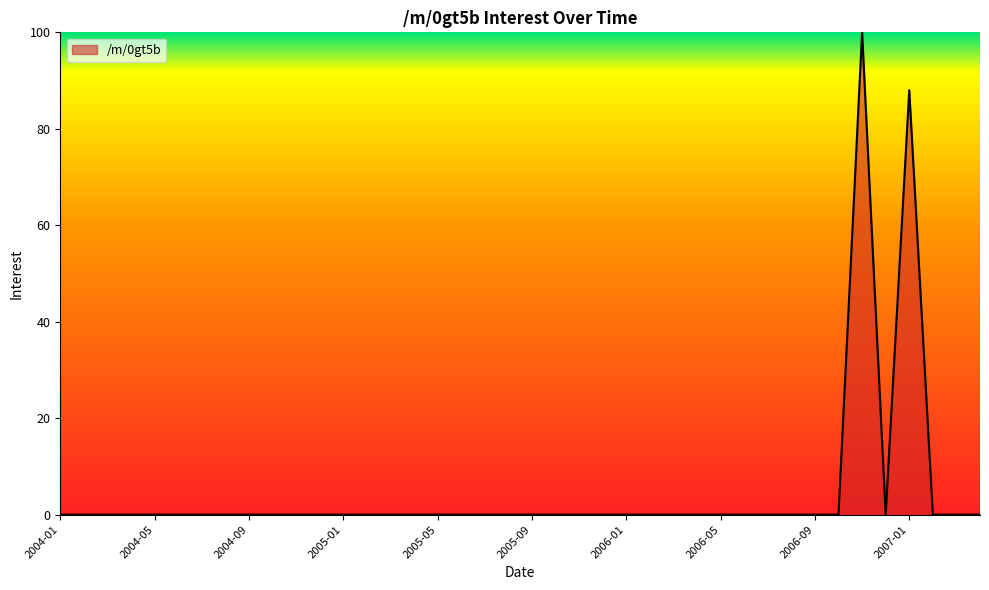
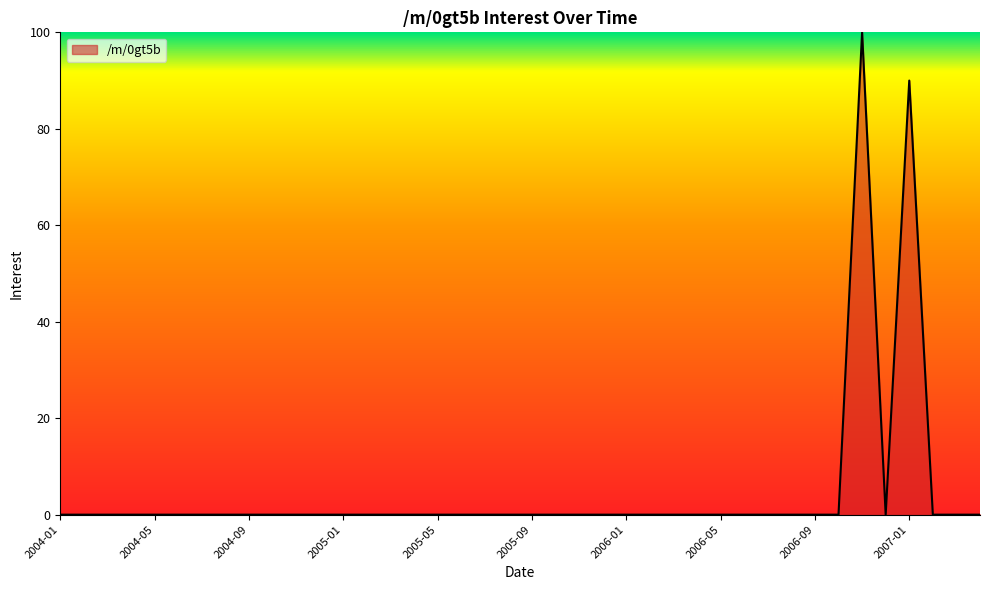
  {
    "2004-01": 0,
    "2004-05": 0,
    "2004-09": 0,
    "2005-01": 0,
    "2005-05": 0,
    "2005-09": 0,
    "2006-01": 0,
    "2006-05": 0,
    "2006-09": 0,
-   "2007-01": 88
+   "2007-01": 90
  }
